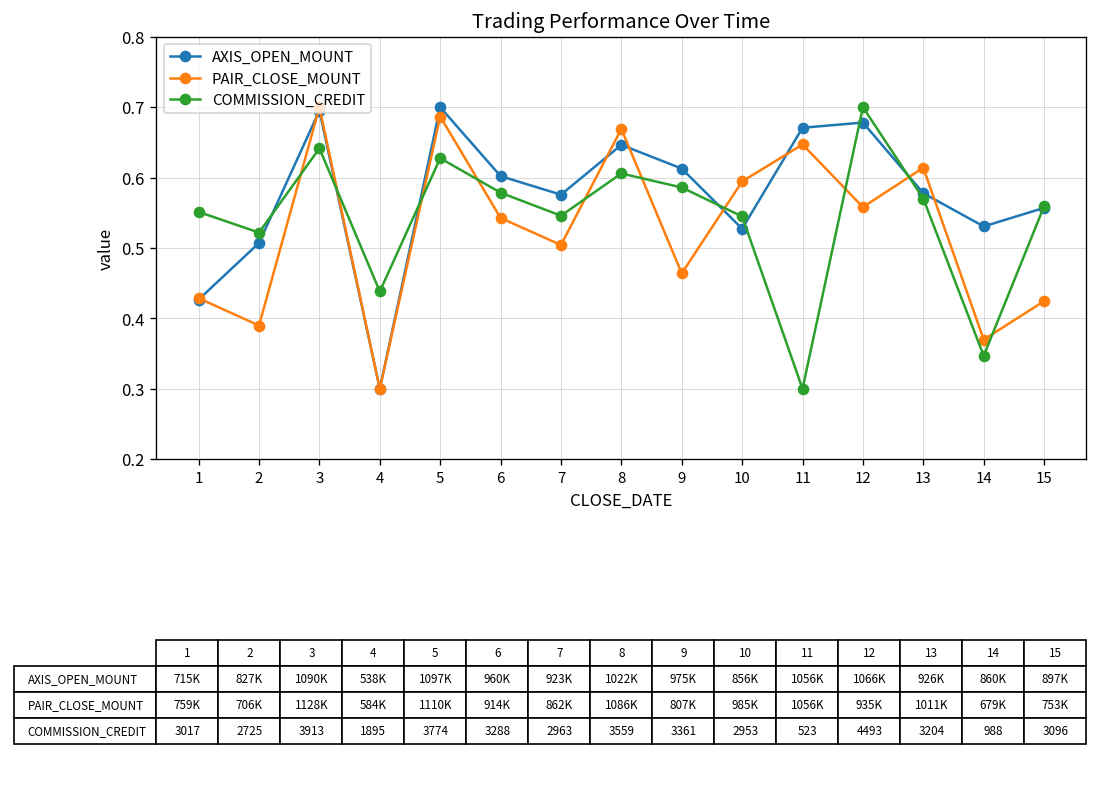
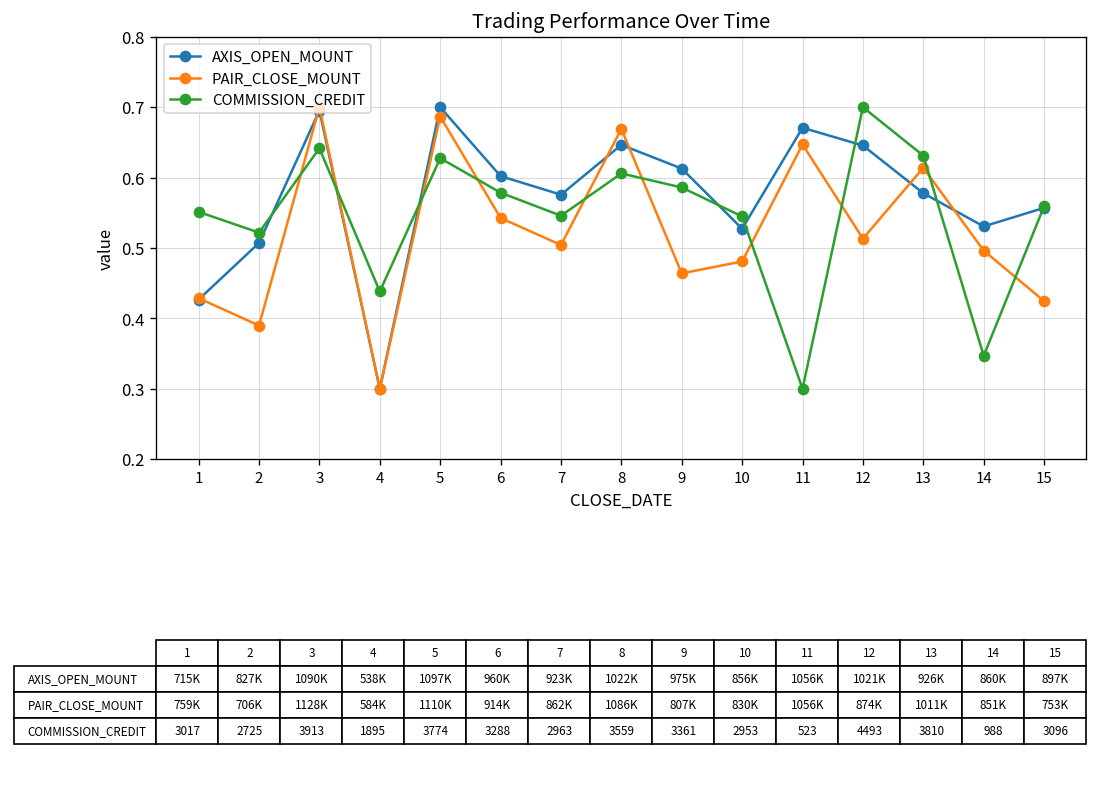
  {
    "AXIS_OPEN_MOUNT": {
-     "12": "1066K"
+     "12": "1021K"
    },
    "PAIR_CLOSE_MOUNT": {
-     "10": "985K",
-     "12": "935K",
-     "14": "679K"
+     "10": "830K",
+     "12": "874K",
+     "14": "851K"
    },
    "COMMISSION_CREDIT": {
-     "13": "3204"
+     "13": "3810"
    }
  }
